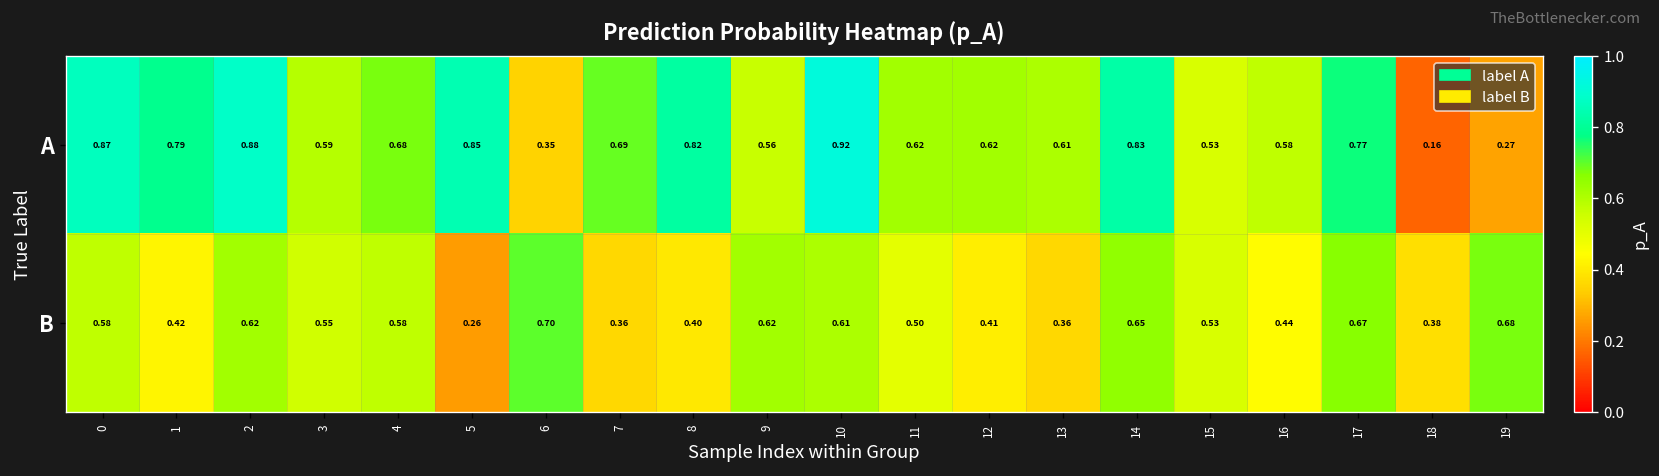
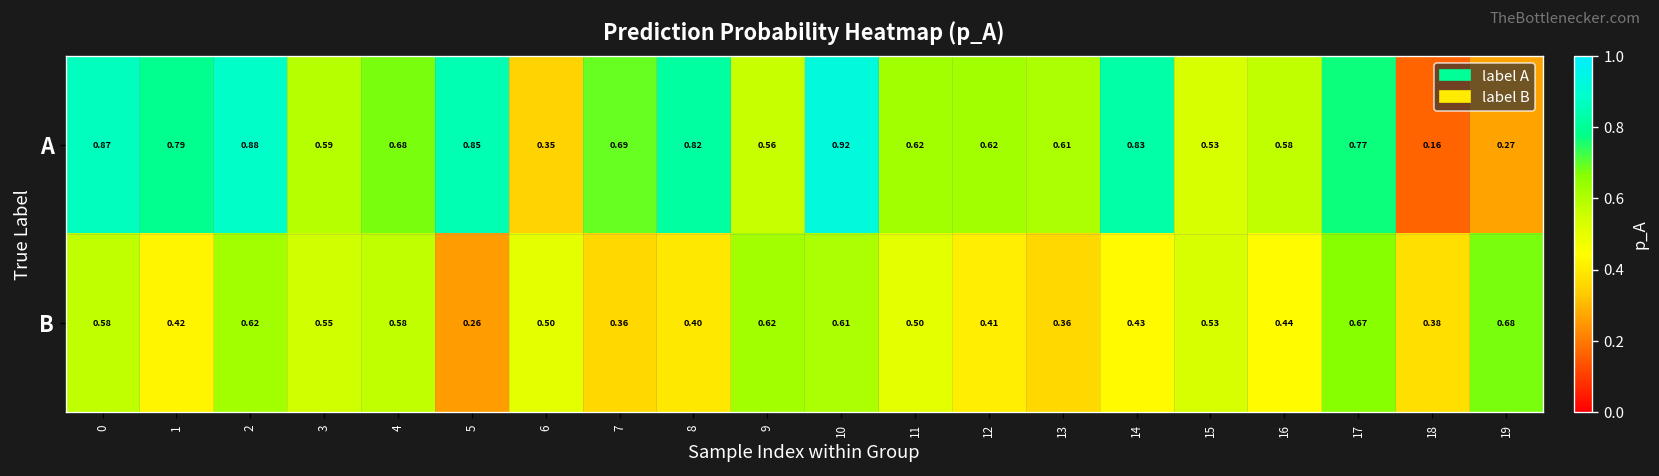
  {
    "A": {
      "0": 0.87,
      "1": 0.79,
      "2": 0.88,
      "3": 0.59,
      "4": 0.68,
      "5": 0.85,
      "6": 0.35,
      "7": 0.69,
      "8": 0.82,
      "9": 0.56,
      "10": 0.92,
      "11": 0.62,
      "12": 0.62,
      "13": 0.61,
      "14": 0.83,
      "15": 0.53,
      "16": 0.58,
      "17": 0.77,
      "18": 0.16,
      "19": 0.27
    },
    "B": {
      "0": 0.58,
      "1": 0.42,
      "2": 0.62,
      "3": 0.55,
      "4": 0.58,
      "5": 0.26,
-     "6": 0.70,
+     "6": 0.50,
      "7": 0.36,
      "8": 0.40,
      "9": 0.62,
      "10": 0.61,
      "11": 0.50,
      "12": 0.41,
      "13": 0.36,
-     "14": 0.65,
+     "14": 0.43,
      "15": 0.53,
      "16": 0.44,
      "17": 0.67,
      "18": 0.38,
      "19": 0.68
    }
  }
